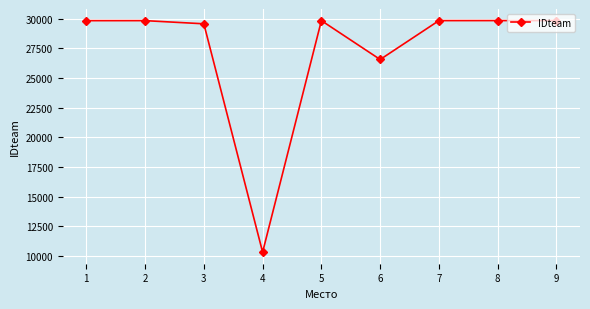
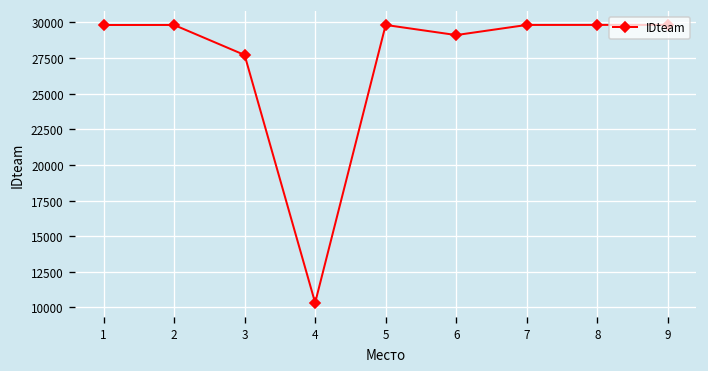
  {
    "1": 29800,
    "2": 29800,
-   "3": 29600,
+   "3": 27700,
    "4": 10300,
    "5": 29800,
-   "6": 26600,
+   "6": 29100,
    "7": 29800,
    "8": 29800
  }
